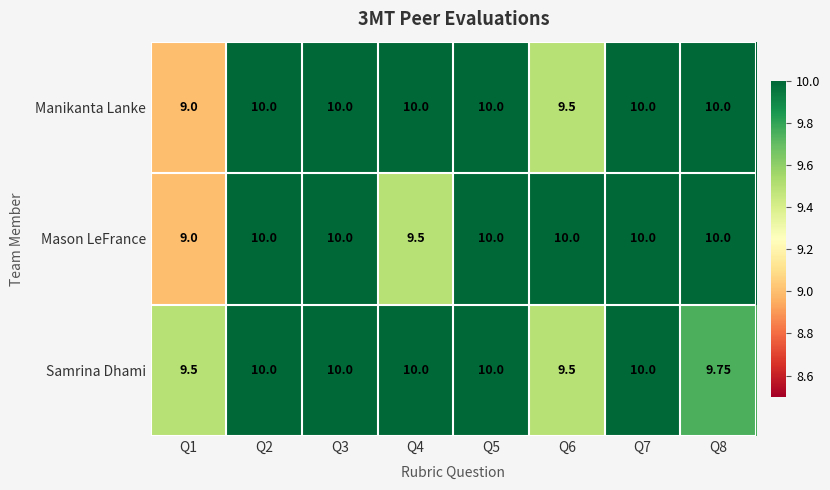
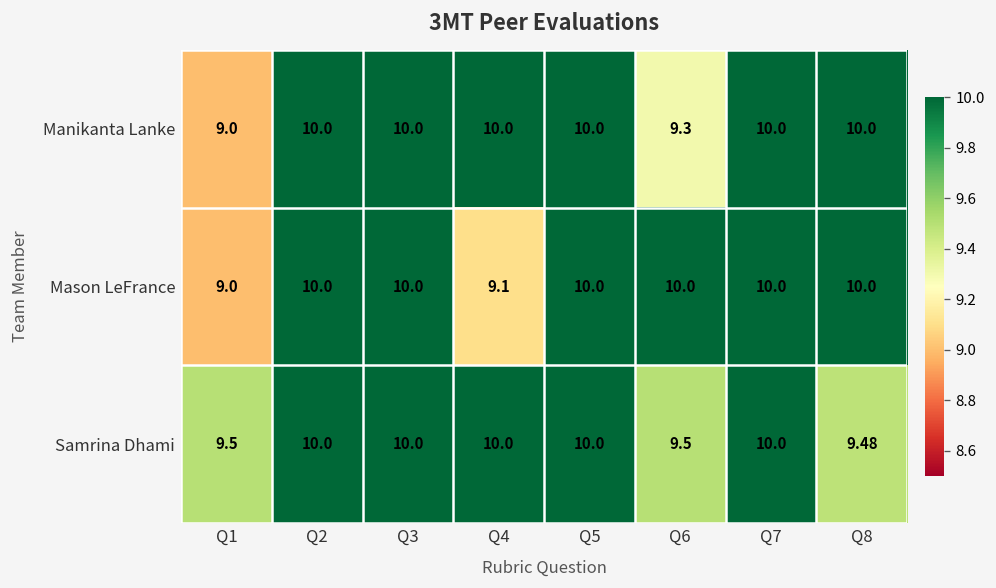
  {
    "Manikanta Lanke": {
      "Q1": 9.0,
      "Q2": 10.0,
      "Q3": 10.0,
      "Q4": 10.0,
      "Q5": 10.0,
-     "Q6": 9.5,
+     "Q6": 9.3,
      "Q7": 10.0,
      "Q8": 10.0
    },
    "Mason LeFrance": {
      "Q1": 9.0,
      "Q2": 10.0,
      "Q3": 10.0,
-     "Q4": 9.5,
+     "Q4": 9.1,
      "Q5": 10.0,
      "Q6": 10.0,
      "Q7": 10.0,
      "Q8": 10.0
    },
    "Samrina Dhami": {
      "Q1": 9.5,
      "Q2": 10.0,
      "Q3": 10.0,
      "Q4": 10.0,
      "Q5": 10.0,
      "Q6": 9.5,
      "Q7": 10.0,
-     "Q8": 9.75
+     "Q8": 9.48
    }
  }
